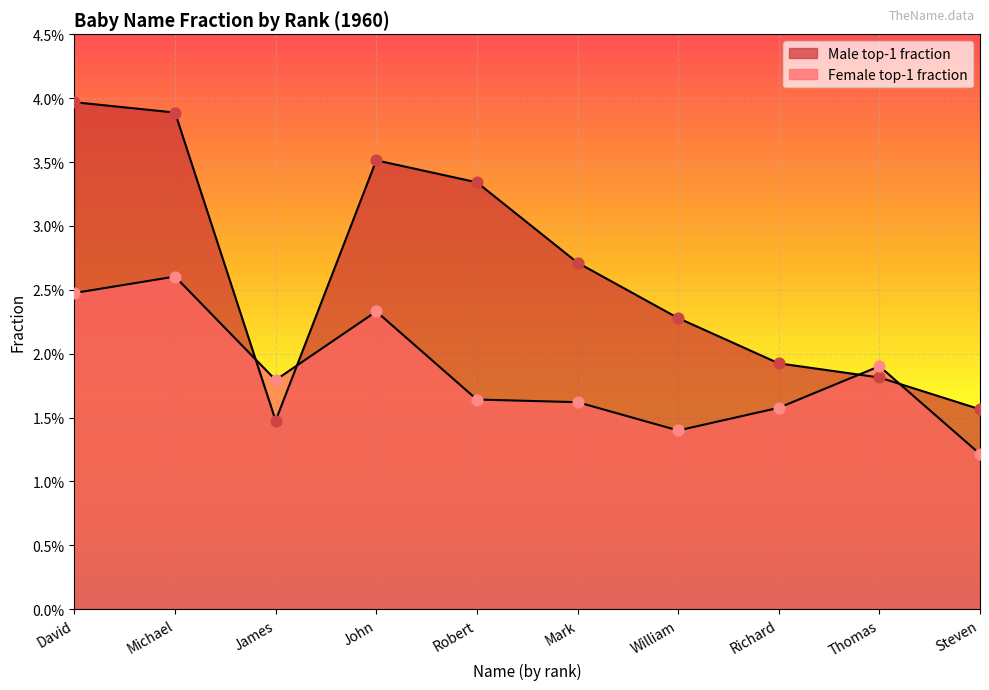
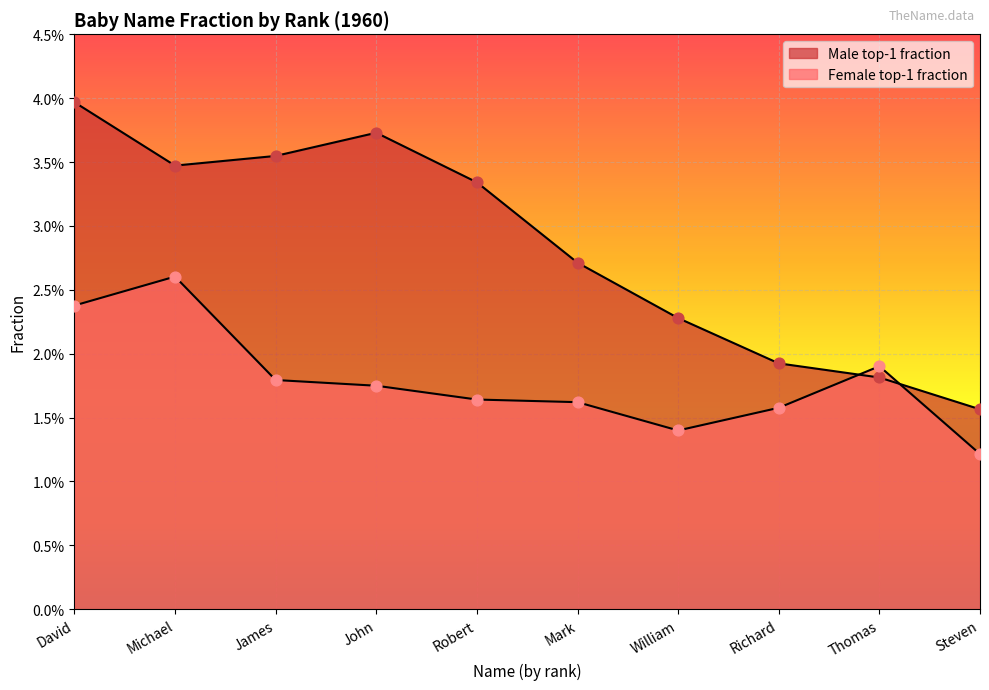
  {
    "Male top-1 fraction": {
      "David": "3.97%",
-     "Michael": "3.89%",
-     "James": "1.48%",
-     "John": "3.51%",
+     "Michael": "3.47%",
+     "James": "3.55%",
+     "John": "3.73%",
      "Robert": "3.34%",
      "Mark": "2.71%",
      "William": "2.28%",
      "Richard": "1.92%",
      "Thomas": "1.81%",
      "Steven": "1.56%"
    },
    "Female top-1 fraction": {
-     "David": "2.48%",
+     "David": "2.38%",
      "Michael": "2.60%",
      "James": "1.79%",
-     "John": "2.33%",
+     "John": "1.75%",
      "Robert": "1.64%",
      "Mark": "1.62%",
      "William": "1.40%",
      "Richard": "1.58%",
      "Thomas": "1.90%",
      "Steven": "1.21%"
    }
  }
